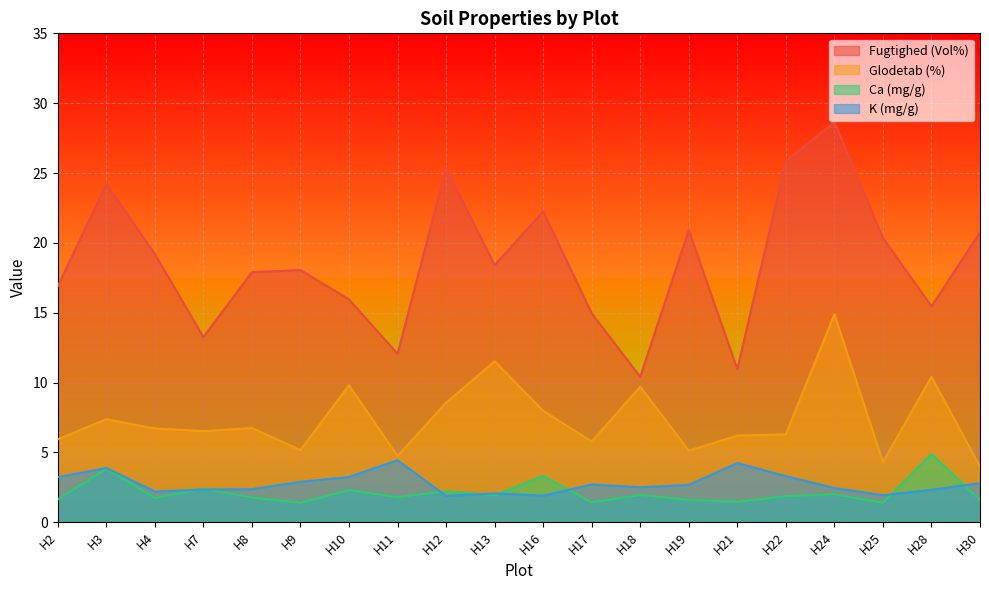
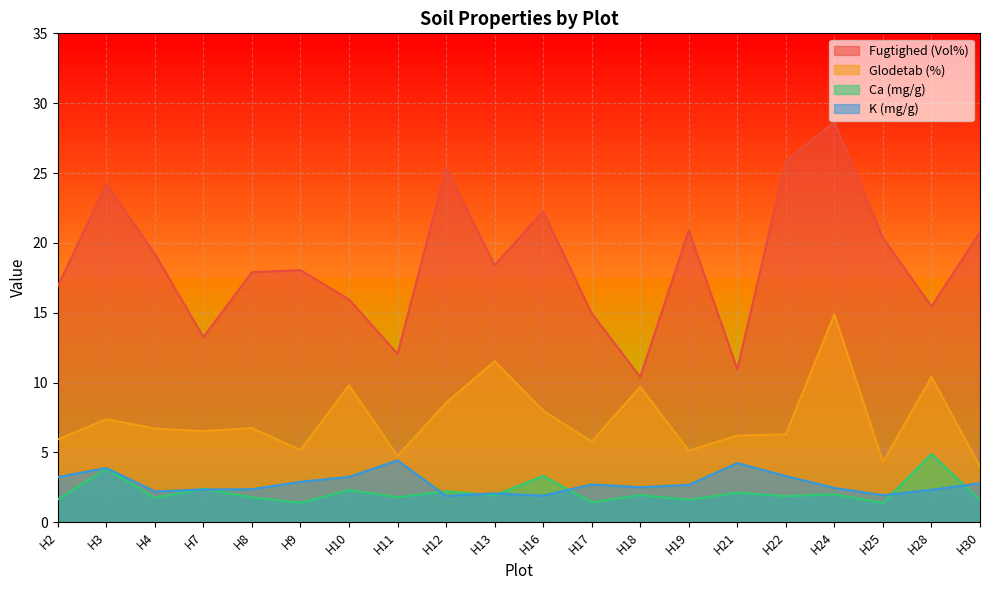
  {
    "Fugtighed (Vol%)": {
      "H2": 16.9,
      "H3": 24.2,
      "H4": 19.2,
      "H7": 13.3,
      "H8": 17.9,
      "H9": 18.1,
      "H10": 16.0,
      "H11": 12.1,
      "H12": 25.4,
      "H13": 18.4,
      "H16": 22.3,
      "H17": 15.0,
      "H18": 10.4,
      "H19": 20.9,
      "H21": 11.0,
      "H22": 25.9,
      "H24": 28.7,
      "H25": 20.4,
      "H28": 15.5,
      "H30": 20.8
    },
    "Glodetab (%)": {
      "H2": 5.9,
      "H3": 7.4,
      "H4": 6.7,
      "H7": 6.5,
      "H8": 6.7,
      "H9": 5.2,
      "H10": 9.8,
      "H11": 4.7,
      "H12": 8.6,
      "H13": 11.5,
      "H16": 8.0,
      "H17": 5.8,
      "H18": 9.7,
      "H19": 5.1,
      "H21": 6.2,
      "H22": 6.3,
      "H24": 14.9,
      "H25": 4.3,
      "H28": 10.4,
      "H30": 4.0
    },
    "Ca (mg/g)": {
      "H2": 1.6,
      "H4": 1.7,
      "H8": 1.8,
      "H9": 1.4,
      "H10": 2.3,
      "H11": 1.8,
      "H12": 2.2,
      "H16": 3.3,
      "H17": 1.4,
      "H18": 1.9,
      "H19": 1.6,
-     "H21": 1.5,
+     "H21": 2.1,
      "H22": 1.9,
      "H24": 2.0,
      "H25": 1.4,
      "H28": 4.9,
      "H30": 1.6
    },
    "K (mg/g)": {
      "H2": 3.2,
      "H4": 2.2,
      "H8": 2.4,
      "H9": 2.9,
      "H10": 3.2,
      "H11": 4.4,
      "H12": 1.9,
      "H16": 1.9,
      "H17": 2.7,
      "H18": 2.5,
      "H19": 2.7,
      "H21": 4.2,
      "H22": 3.3,
      "H24": 2.5,
      "H25": 1.9,
      "H28": 2.3,
      "H30": 2.8
    }
  }
